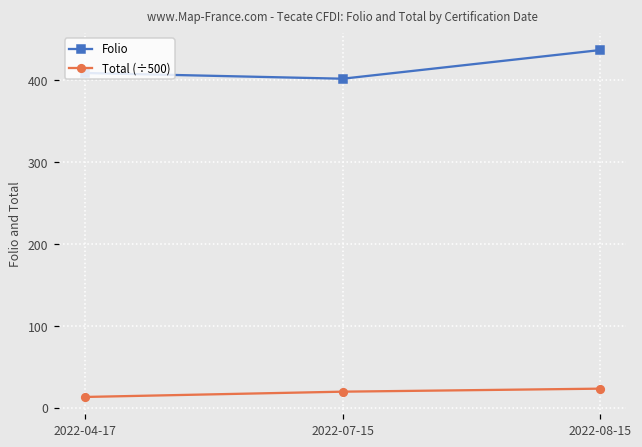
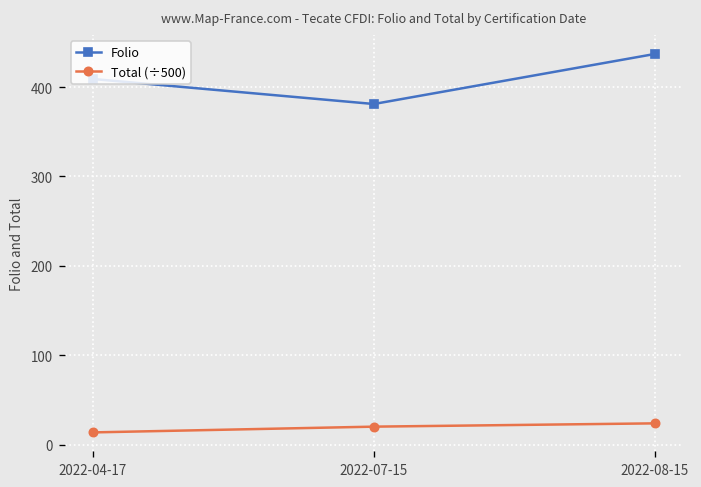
  {
    "Folio": {
-     "2022-07-15": 400,
+     "2022-07-15": 380,
      "2022-08-15": 440
    },
    "Total (÷500)": {
      "2022-04-17": 10,
      "2022-07-15": 20,
      "2022-08-15": 20
    }
  }
